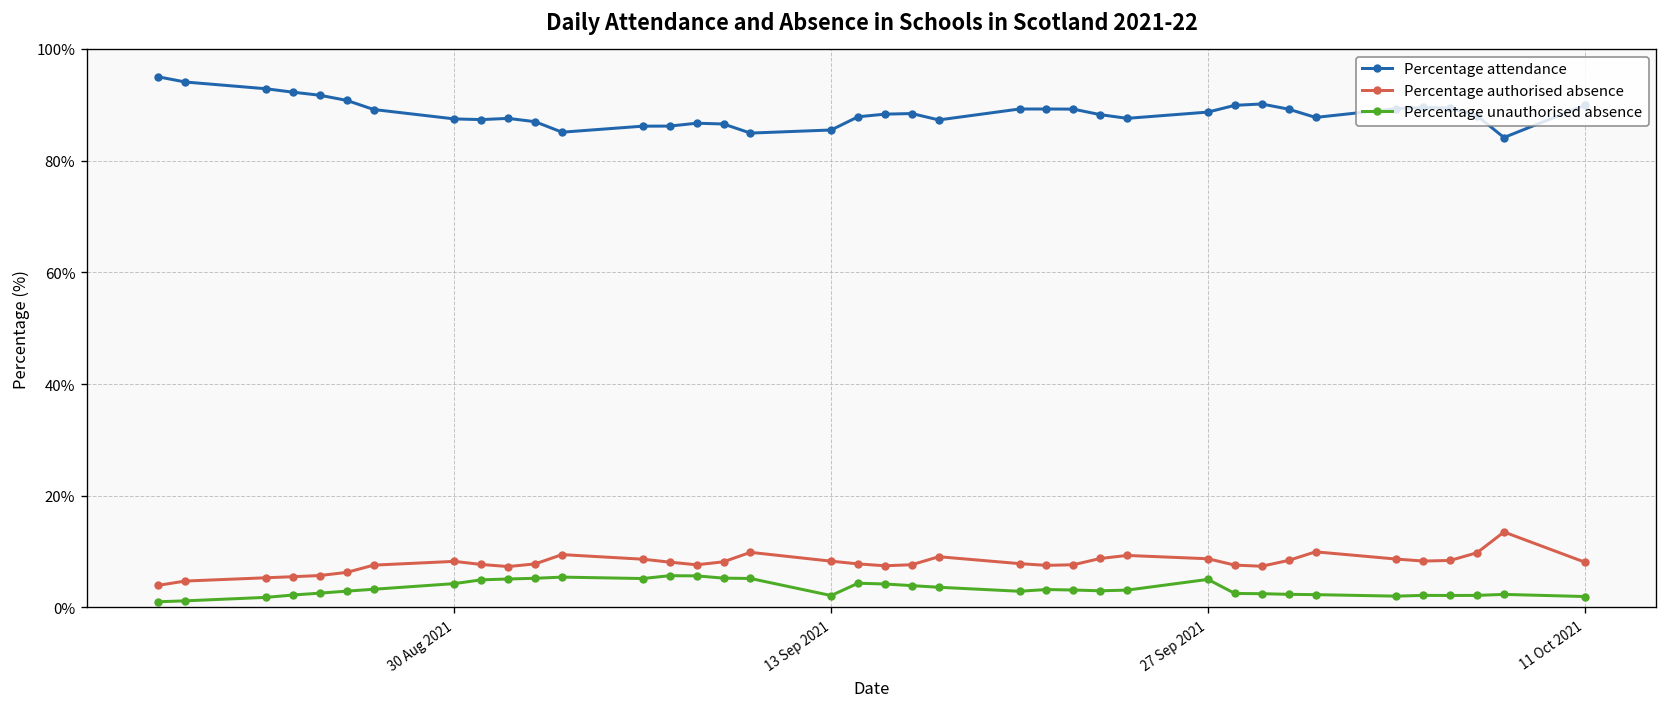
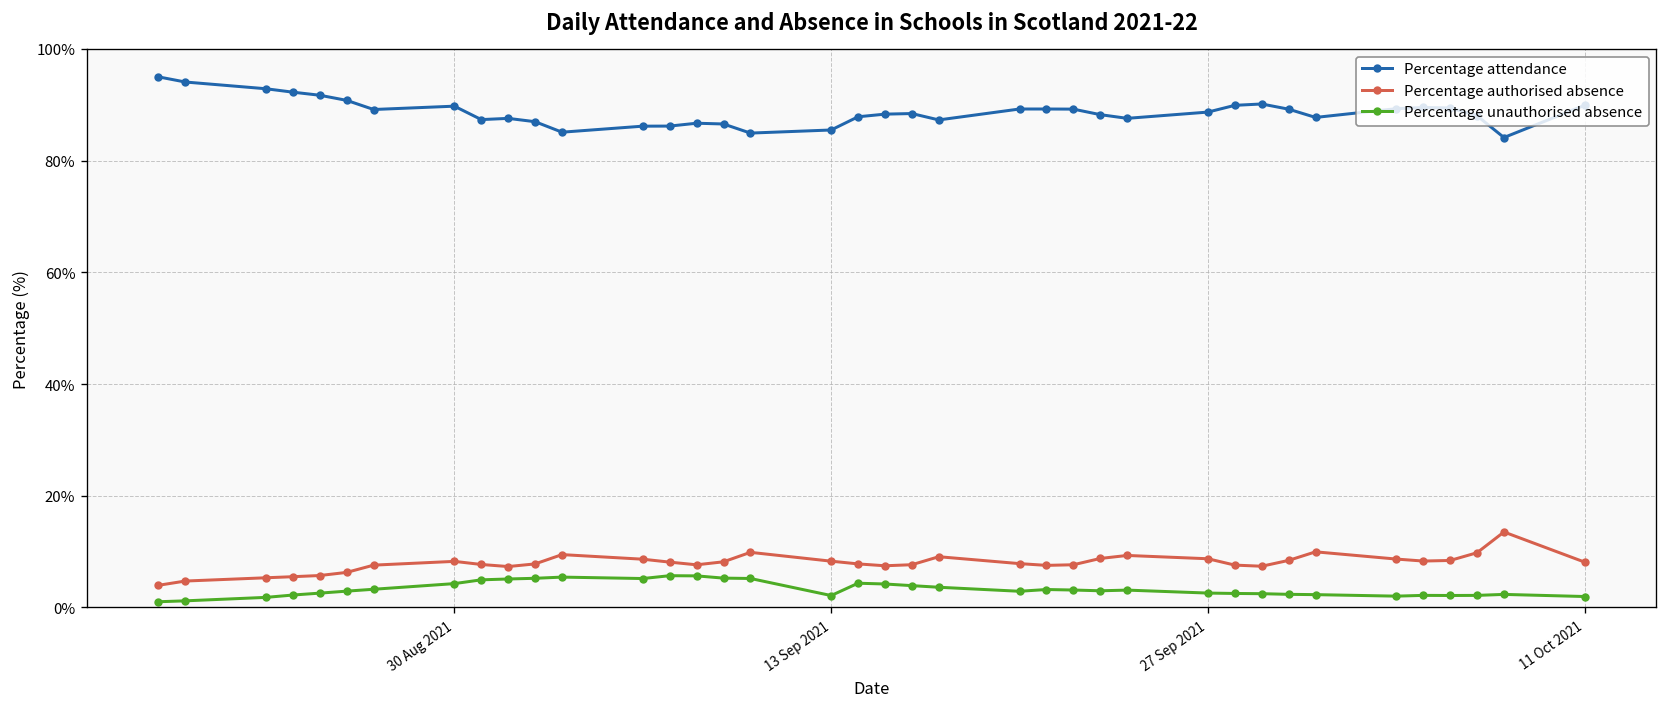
  {
    "Percentage attendance": {
-     "30 Aug 2021": "87%",
+     "30 Aug 2021": "90%",
      "13 Sep 2021": "85%",
      "27 Sep 2021": "89%"
    },
    "Percentage authorised absence": {
      "30 Aug 2021": "8%",
      "13 Sep 2021": "8%",
      "27 Sep 2021": "9%",
      "11 Oct 2021": "8%"
    },
    "Percentage unauthorised absence": {
      "30 Aug 2021": "4%",
      "13 Sep 2021": "2%",
-     "27 Sep 2021": "5%",
+     "27 Sep 2021": "3%",
      "11 Oct 2021": "2%"
    }
  }
